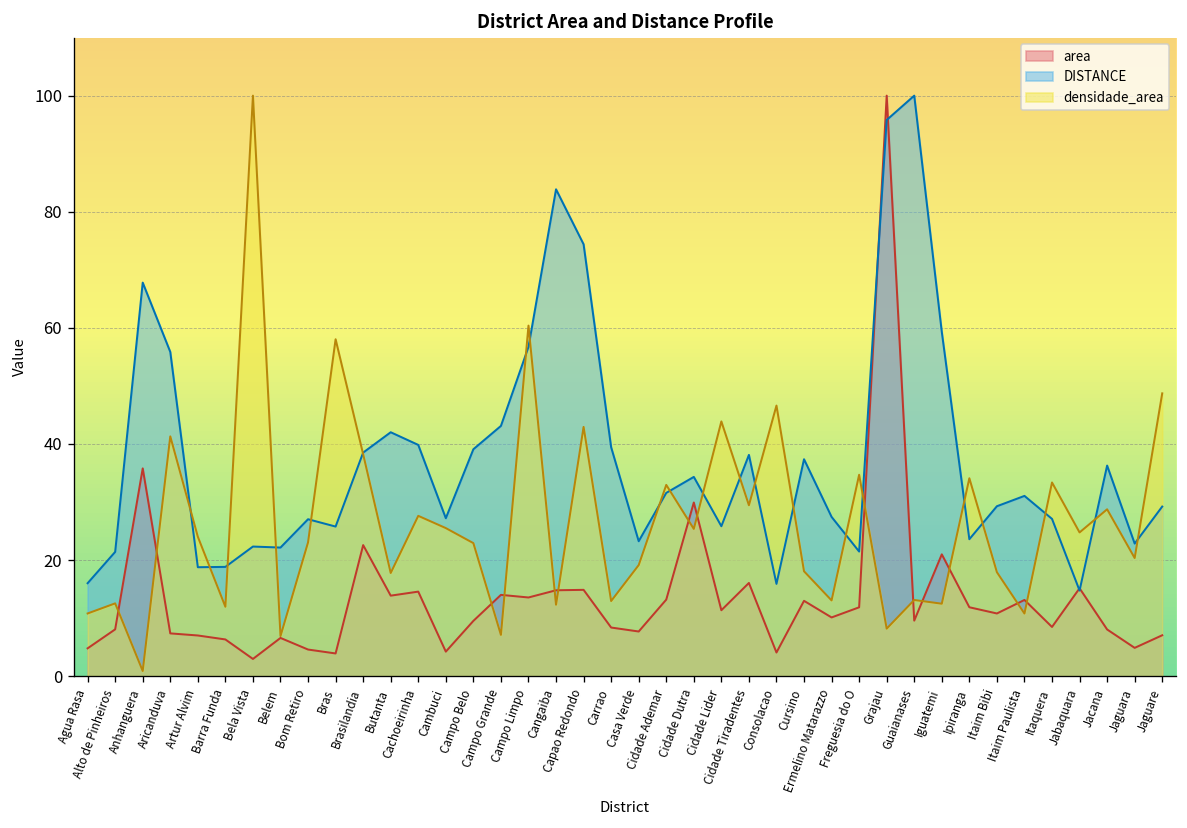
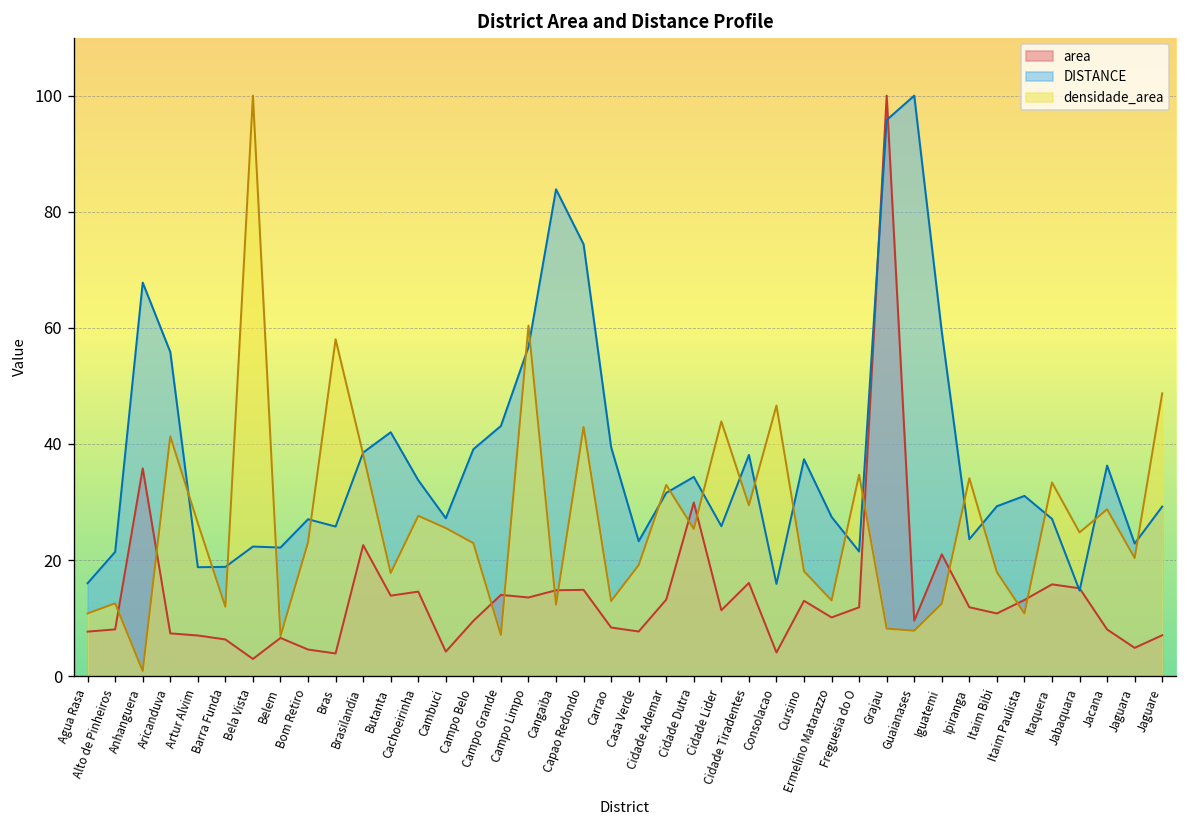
  {
    "area": {
-     "Agua Rasa": 5,
+     "Agua Rasa": 8,
      "Alto de Pinheiros": 8,
      "Anhanguera": 36,
      "Aricanduva": 7,
      "Artur Alvim": 7,
      "Barra Funda": 6,
      "Bela Vista": 3,
      "Bom Retiro": 5,
      "Bras": 4,
      "Brasilandia": 23,
      "Butanta": 14,
      "Cachoeirinha": 15,
      "Cambuci": 4,
      "Campo Belo": 10,
      "Campo Grande": 14,
      "Campo Limpo": 14,
      "Cangaiba": 15,
      "Capao Redondo": 15,
      "Carrao": 8,
      "Casa Verde": 8,
      "Cidade Ademar": 13,
      "Cidade Dutra": 30,
      "Cidade Lider": 11,
      "Cidade Tiradentes": 16,
      "Consolacao": 4,
      "Cursino": 13,
      "Ermelino Matarazzo": 10,
      "Freguesia do O": 12,
      "Grajau": 100,
      "Guaianases": 10,
      "Iguatemi": 21,
      "Ipiranga": 12,
      "Itaim Bibi": 11,
      "Itaim Paulista": 13,
-     "Itaquera": 8,
+     "Itaquera": 16,
      "Jacana": 8,
      "Jaguara": 5,
      "Jaguare": 7
    },
    "DISTANCE": {
      "Agua Rasa": 16,
      "Alto de Pinheiros": 21,
      "Anhanguera": 68,
      "Aricanduva": 56,
      "Artur Alvim": 19,
      "Barra Funda": 19,
      "Bela Vista": 22,
      "Belem": 22,
      "Bom Retiro": 27,
      "Bras": 26,
      "Butanta": 42,
-     "Cachoeirinha": 40,
+     "Cachoeirinha": 34,
      "Cambuci": 27,
      "Campo Belo": 39,
      "Campo Grande": 43,
      "Campo Limpo": 57,
      "Cangaiba": 84,
      "Capao Redondo": 74,
      "Carrao": 39,
      "Casa Verde": 23,
      "Cidade Ademar": 32,
      "Cidade Dutra": 34,
      "Cidade Lider": 26,
      "Cidade Tiradentes": 38,
      "Consolacao": 16,
      "Cursino": 37,
      "Ermelino Matarazzo": 27,
      "Freguesia do O": 21,
      "Grajau": 96,
      "Guaianases": 100,
      "Iguatemi": 59,
      "Ipiranga": 24,
      "Itaim Bibi": 29,
      "Itaim Paulista": 31,
      "Itaquera": 27,
      "Jacana": 36,
      "Jaguara": 23,
      "Jaguare": 29
    },
    "densidade_area": {
      "Agua Rasa": 11,
      "Alto de Pinheiros": 13,
      "Anhanguera": 1,
      "Aricanduva": 41,
-     "Artur Alvim": 24,
+     "Artur Alvim": 26,
      "Barra Funda": 12,
      "Bela Vista": 100,
      "Bom Retiro": 23,
      "Bras": 58,
      "Butanta": 18,
      "Cachoeirinha": 28,
      "Cambuci": 26,
      "Campo Belo": 23,
      "Campo Grande": 7,
      "Campo Limpo": 60,
      "Cangaiba": 12,
      "Capao Redondo": 43,
      "Carrao": 13,
      "Casa Verde": 19,
      "Cidade Ademar": 33,
      "Cidade Dutra": 25,
      "Cidade Lider": 44,
      "Cidade Tiradentes": 29,
      "Consolacao": 47,
      "Cursino": 18,
      "Ermelino Matarazzo": 13,
      "Freguesia do O": 35,
      "Grajau": 8,
-     "Guaianases": 13,
+     "Guaianases": 8,
      "Iguatemi": 12,
      "Ipiranga": 34,
      "Itaim Bibi": 18,
      "Itaim Paulista": 11,
      "Itaquera": 33,
      "Jabaquara": 25,
      "Jacana": 29,
      "Jaguara": 20,
      "Jaguare": 49
    }
  }
